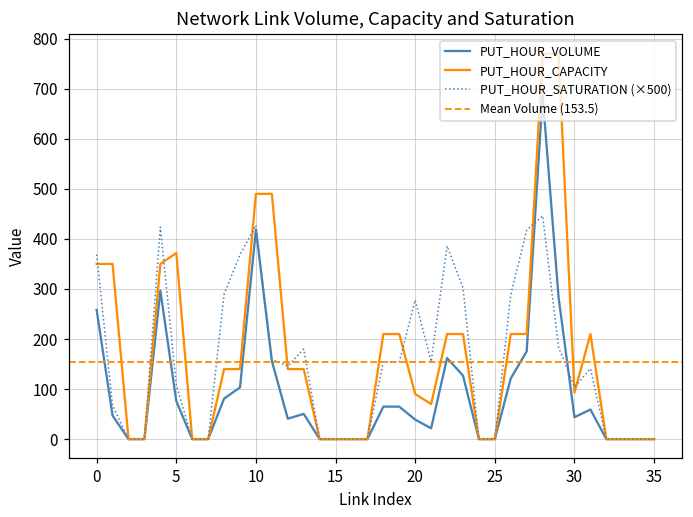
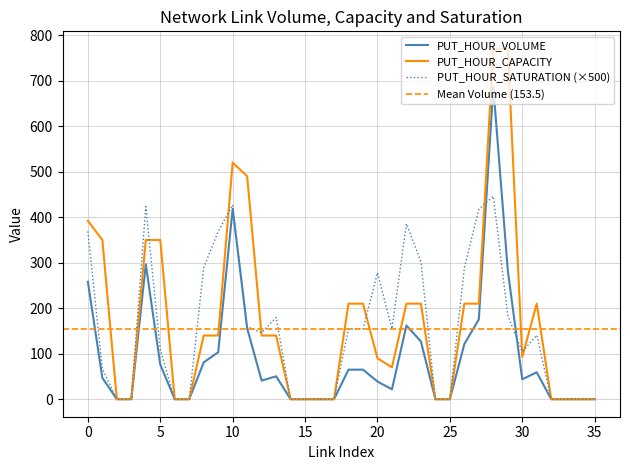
  {
    "PUT_HOUR_CAPACITY": {
-     "0": 350,
-     "5": 370,
-     "10": 490,
+     "0": 390,
+     "5": 350,
+     "10": 520,
      "20": 90,
      "30": 90
    }
  }
